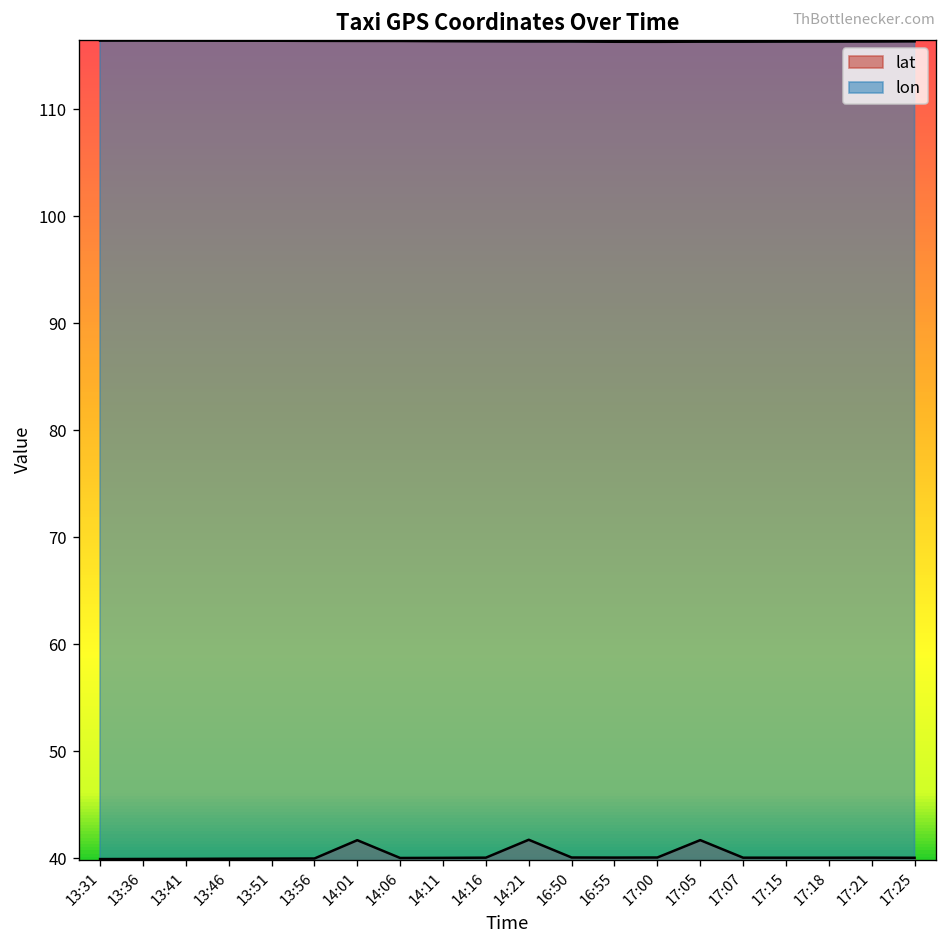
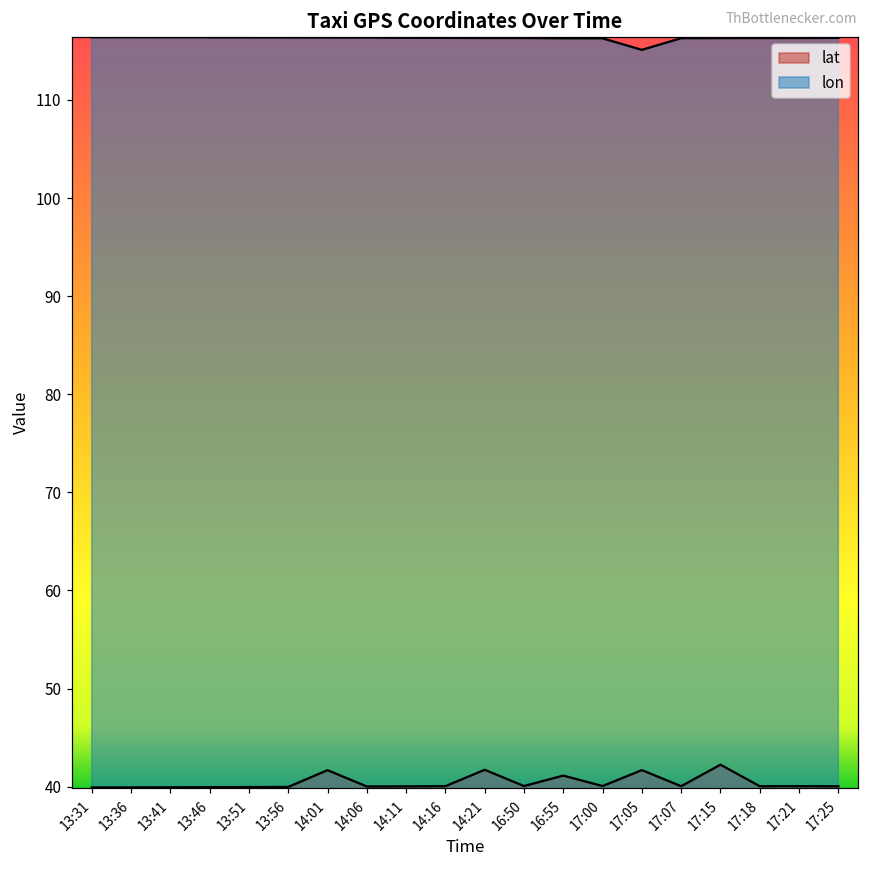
  {
    "lat": {
      "13:31": 40,
      "13:36": 40,
      "13:41": 40,
      "13:46": 40,
      "13:51": 40,
      "13:56": 40,
      "14:01": 42,
      "14:06": 40,
      "14:11": 40,
      "14:16": 40,
      "14:21": 42,
      "16:50": 40,
-     "16:55": 40,
+     "16:55": 41,
      "17:00": 40,
      "17:05": 42,
      "17:07": 40,
-     "17:15": 40,
+     "17:15": 42,
      "17:18": 40,
      "17:21": 40,
      "17:25": 40
    },
    "lon": {
      "13:31": 116,
      "13:36": 116,
      "13:41": 116,
      "13:46": 116,
      "13:51": 116,
      "13:56": 116,
      "14:01": 116,
      "14:06": 116,
      "14:11": 116,
      "14:16": 116,
      "14:21": 116,
      "16:50": 116,
      "16:55": 116,
      "17:00": 116,
-     "17:05": 116,
+     "17:05": 115,
      "17:07": 116,
      "17:15": 116,
      "17:18": 116,
      "17:21": 116,
      "17:25": 116
    }
  }
